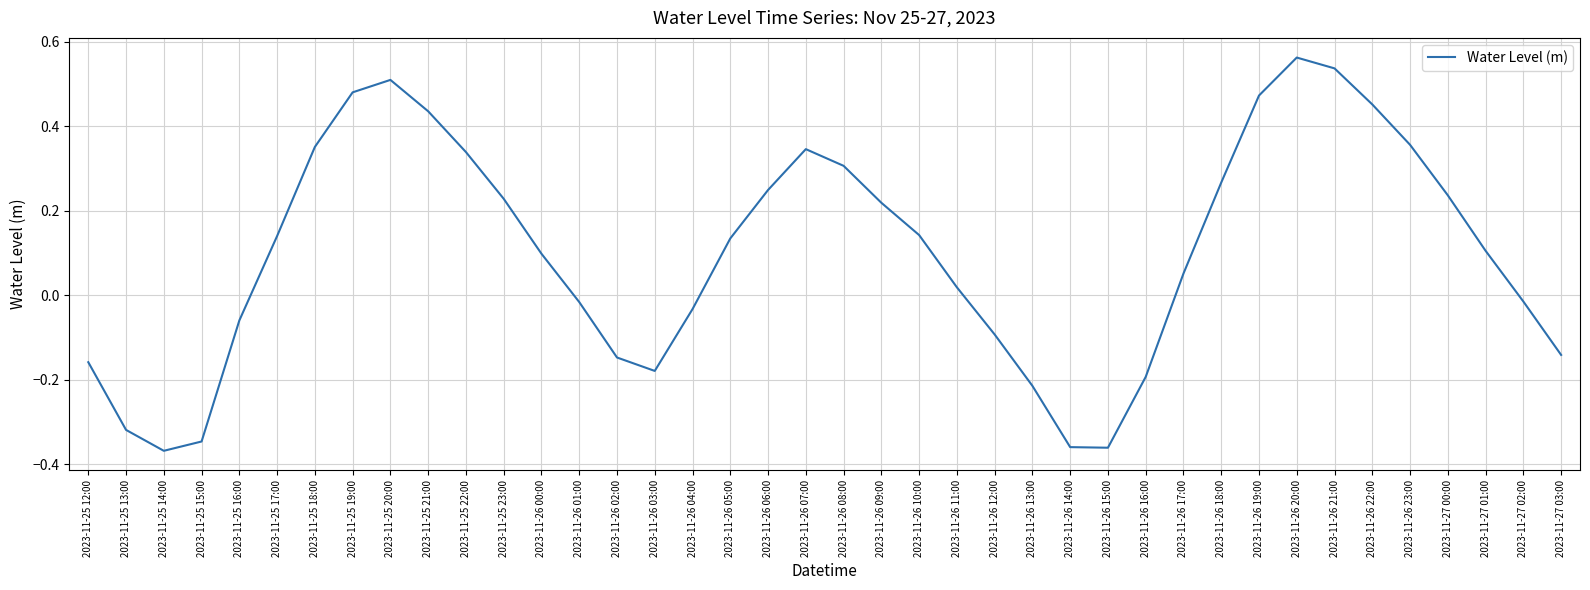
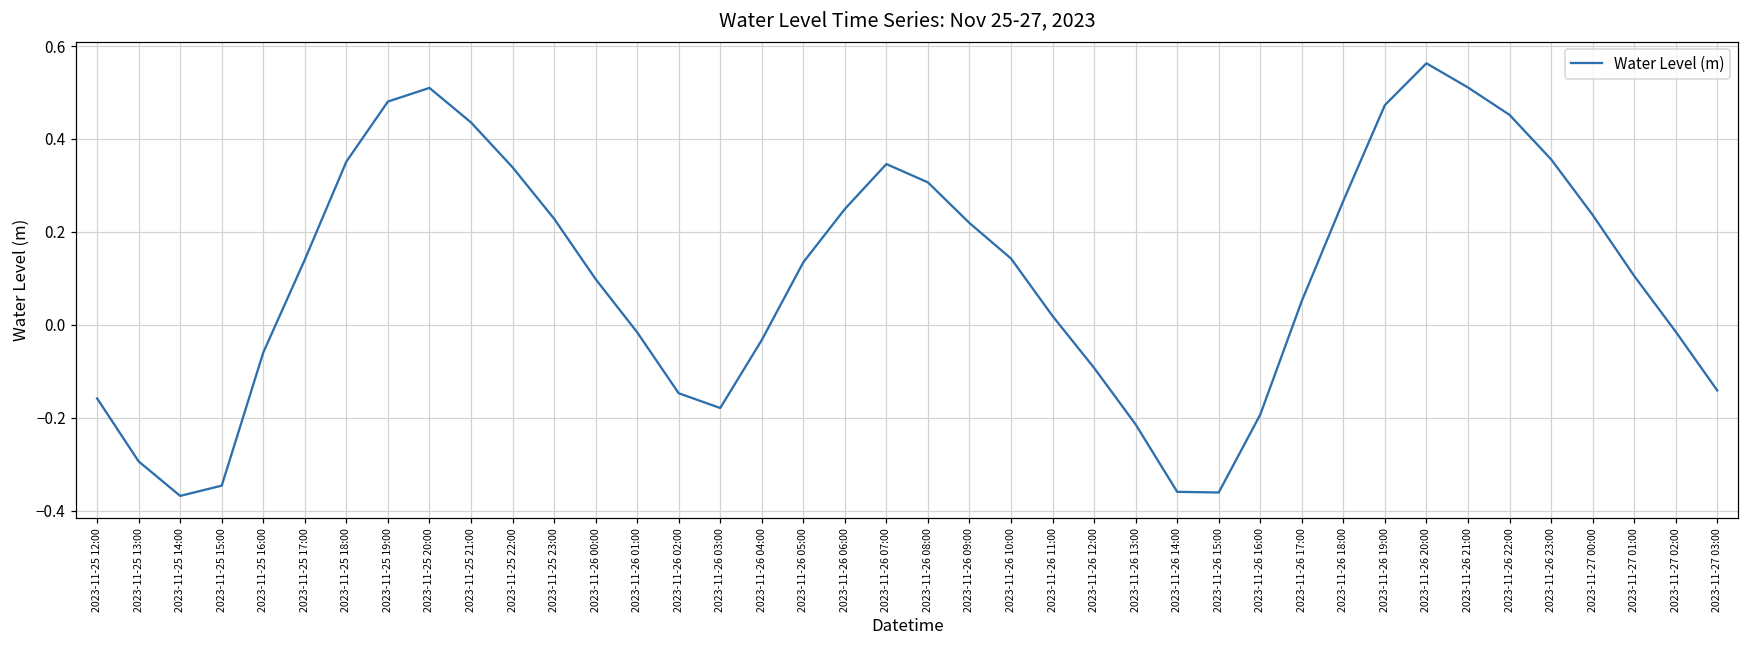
  {
    "2023-11-25 12:00": -0.16,
-   "2023-11-25 13:00": -0.32,
+   "2023-11-25 13:00": -0.29,
    "2023-11-25 14:00": -0.37,
    "2023-11-25 15:00": -0.35,
    "2023-11-25 16:00": -0.06,
    "2023-11-25 17:00": 0.14,
    "2023-11-25 18:00": 0.35,
    "2023-11-25 19:00": 0.48,
    "2023-11-25 20:00": 0.51,
    "2023-11-25 21:00": 0.44,
    "2023-11-25 22:00": 0.34,
    "2023-11-25 23:00": 0.23,
    "2023-11-26 00:00": 0.10,
    "2023-11-26 01:00": -0.02,
    "2023-11-26 02:00": -0.15,
    "2023-11-26 03:00": -0.18,
    "2023-11-26 04:00": -0.03,
    "2023-11-26 05:00": 0.13,
    "2023-11-26 06:00": 0.25,
    "2023-11-26 07:00": 0.35,
    "2023-11-26 08:00": 0.31,
    "2023-11-26 09:00": 0.22,
    "2023-11-26 10:00": 0.14,
    "2023-11-26 11:00": 0.02,
    "2023-11-26 12:00": -0.09,
    "2023-11-26 13:00": -0.21,
    "2023-11-26 14:00": -0.36,
    "2023-11-26 15:00": -0.36,
    "2023-11-26 16:00": -0.19,
    "2023-11-26 17:00": 0.05,
    "2023-11-26 18:00": 0.27,
    "2023-11-26 19:00": 0.47,
    "2023-11-26 20:00": 0.56,
-   "2023-11-26 21:00": 0.54,
+   "2023-11-26 21:00": 0.51,
    "2023-11-26 22:00": 0.45,
    "2023-11-26 23:00": 0.36,
    "2023-11-27 00:00": 0.24,
    "2023-11-27 01:00": 0.11,
    "2023-11-27 02:00": -0.01,
    "2023-11-27 03:00": -0.14
  }
